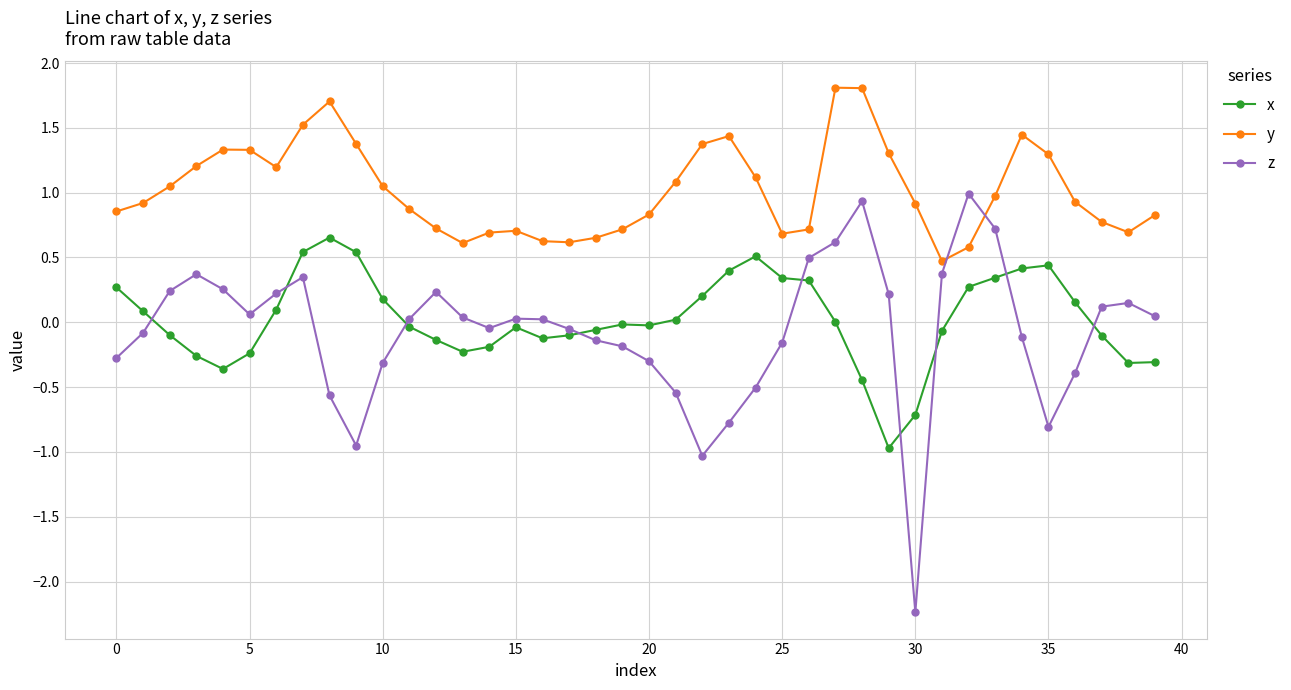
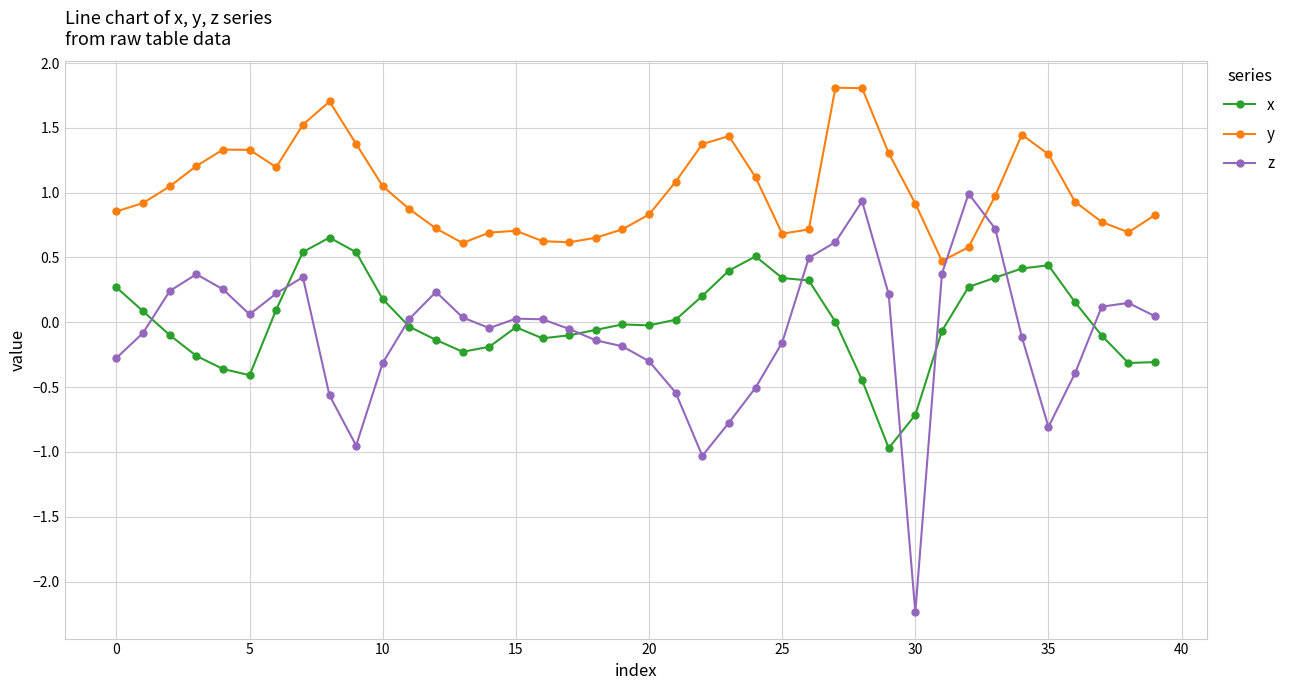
  {
    "x": {
      "0": 0.27,
-     "5": -0.24,
+     "5": -0.41,
      "10": 0.18,
      "15": -0.04,
      "20": -0.02,
      "25": 0.34,
      "30": -0.71,
      "35": 0.44
    },
    "y": {
      "0": 0.86,
      "5": 1.33,
      "10": 1.05,
      "15": 0.71,
      "20": 0.83,
      "25": 0.68,
      "30": 0.92,
      "35": 1.30
    },
    "z": {
      "0": -0.27,
      "5": 0.06,
      "10": -0.31,
      "15": 0.03,
      "20": -0.30,
      "25": -0.16,
      "30": -2.24,
      "35": -0.81
    }
  }
